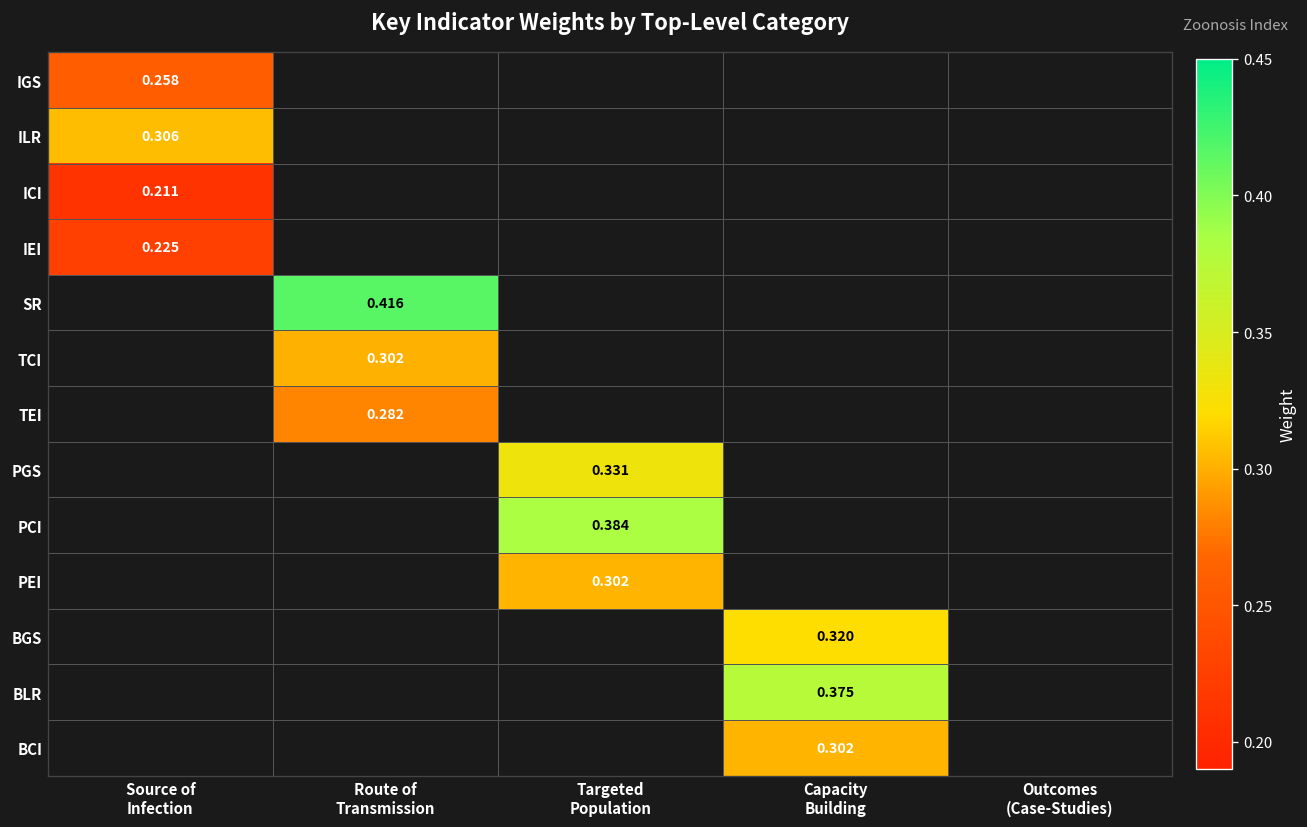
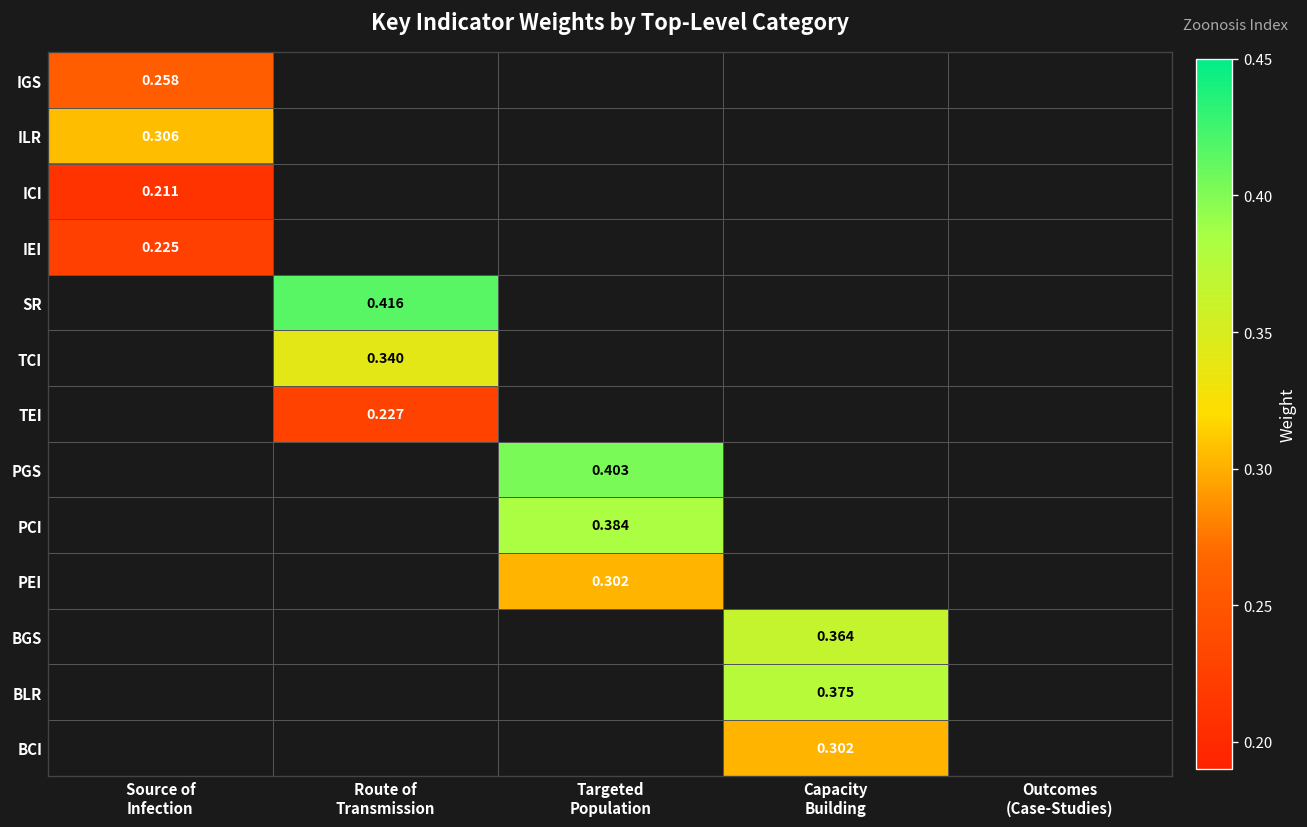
  {
    "IGS": {
      "Source of Infection": 0.258
    },
    "ILR": {
      "Source of Infection": 0.306
    },
    "ICI": {
      "Source of Infection": 0.211
    },
    "IEI": {
      "Source of Infection": 0.225
    },
    "SR": {
      "Route of Transmission": 0.416
    },
    "TCI": {
-     "Route of Transmission": 0.302
+     "Route of Transmission": 0.340
    },
    "TEI": {
-     "Route of Transmission": 0.282
+     "Route of Transmission": 0.227
    },
    "PGS": {
-     "Targeted Population": 0.331
+     "Targeted Population": 0.403
    },
    "PCI": {
      "Targeted Population": 0.384
    },
    "PEI": {
      "Targeted Population": 0.302
    },
    "BGS": {
-     "Capacity Building": 0.320
+     "Capacity Building": 0.364
    },
    "BLR": {
      "Capacity Building": 0.375
    },
    "BCI": {
      "Capacity Building": 0.302
    }
  }
